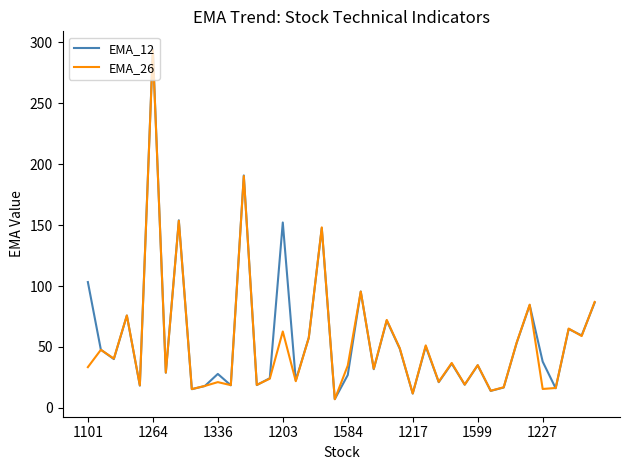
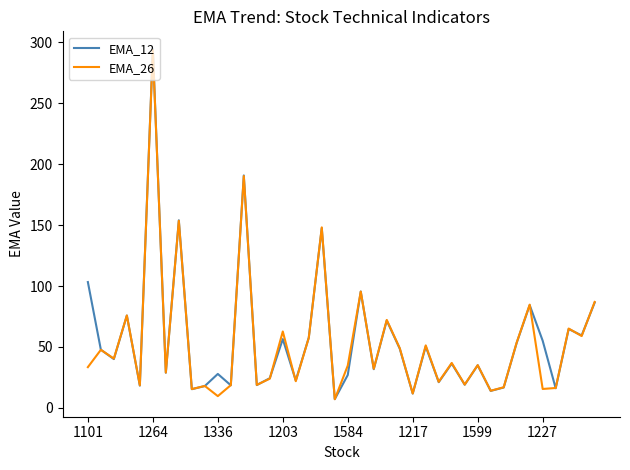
  {
    "EMA_12": {
      "1101": 103,
      "1336": 28,
-     "1203": 152,
+     "1203": 56,
      "1584": 27,
-     "1227": 38
+     "1227": 55
    },
    "EMA_26": {
      "1101": 33,
-     "1336": 21,
+     "1336": 10,
      "1203": 63,
      "1584": 35,
      "1227": 15
    }
  }
